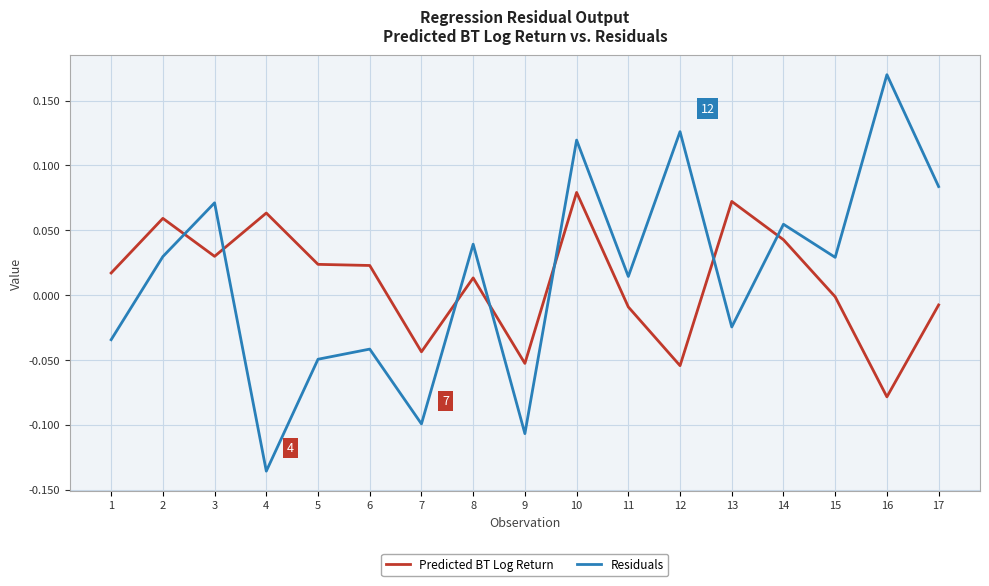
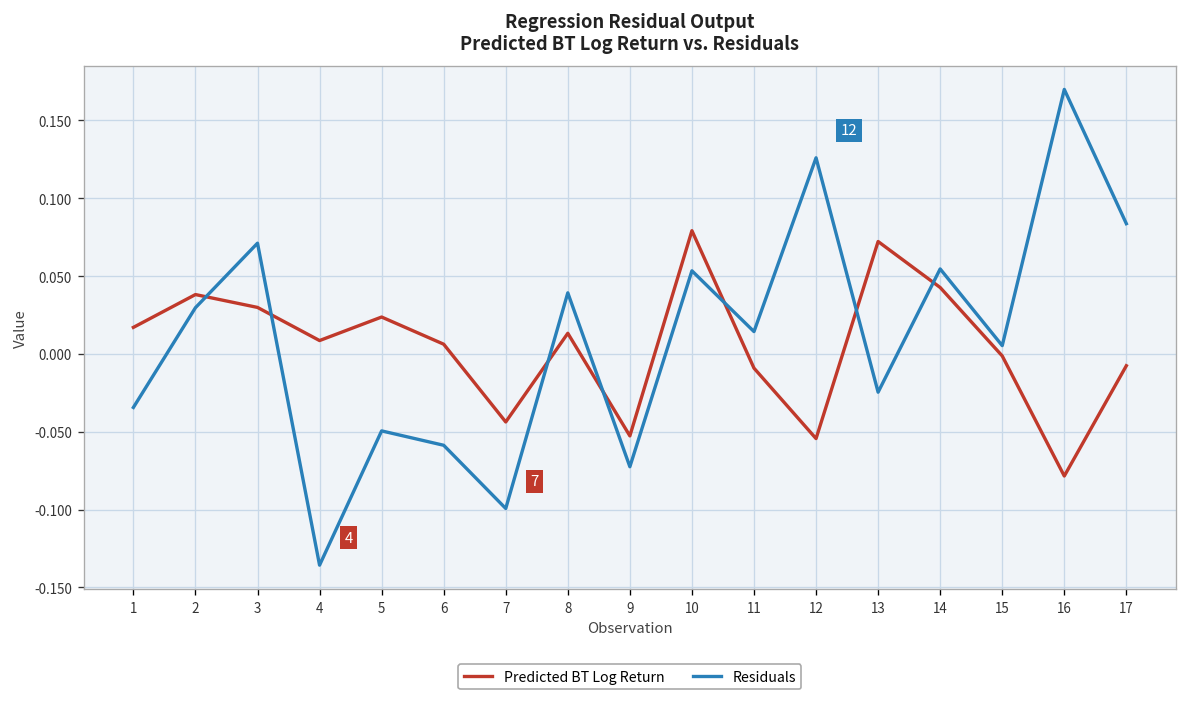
  {
    "Predicted BT Log Return": {
      "1": 0.017,
-     "2": 0.059,
+     "2": 0.038,
      "3": 0.030,
-     "4": 0.063,
+     "4": 0.009,
      "5": 0.024,
-     "6": 0.023,
+     "6": 0.006,
      "7": -0.044,
      "8": 0.013,
      "9": -0.053,
      "10": 0.079,
      "11": -0.009,
      "12": -0.054,
      "13": 0.072,
      "14": 0.043,
      "15": -0.001,
      "16": -0.078,
      "17": -0.008
    },
    "Residuals": {
      "1": -0.034,
      "2": 0.030,
      "3": 0.071,
      "4": -0.136,
      "5": -0.049,
-     "6": -0.042,
+     "6": -0.059,
      "7": -0.099,
      "8": 0.039,
-     "9": -0.107,
-     "10": 0.120,
+     "9": -0.073,
+     "10": 0.053,
      "11": 0.014,
      "12": 0.126,
      "13": -0.025,
      "14": 0.055,
-     "15": 0.029,
+     "15": 0.005,
      "16": 0.170,
      "17": 0.084
    }
  }
